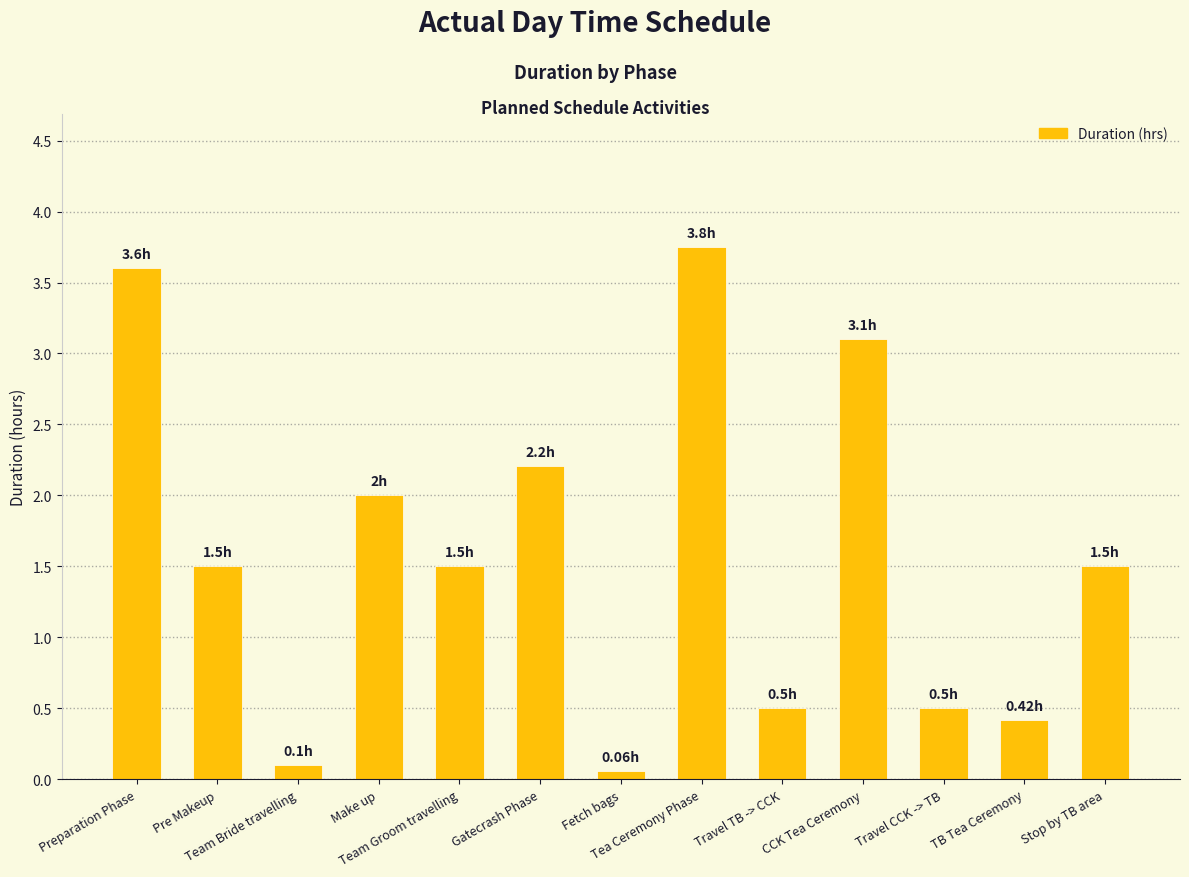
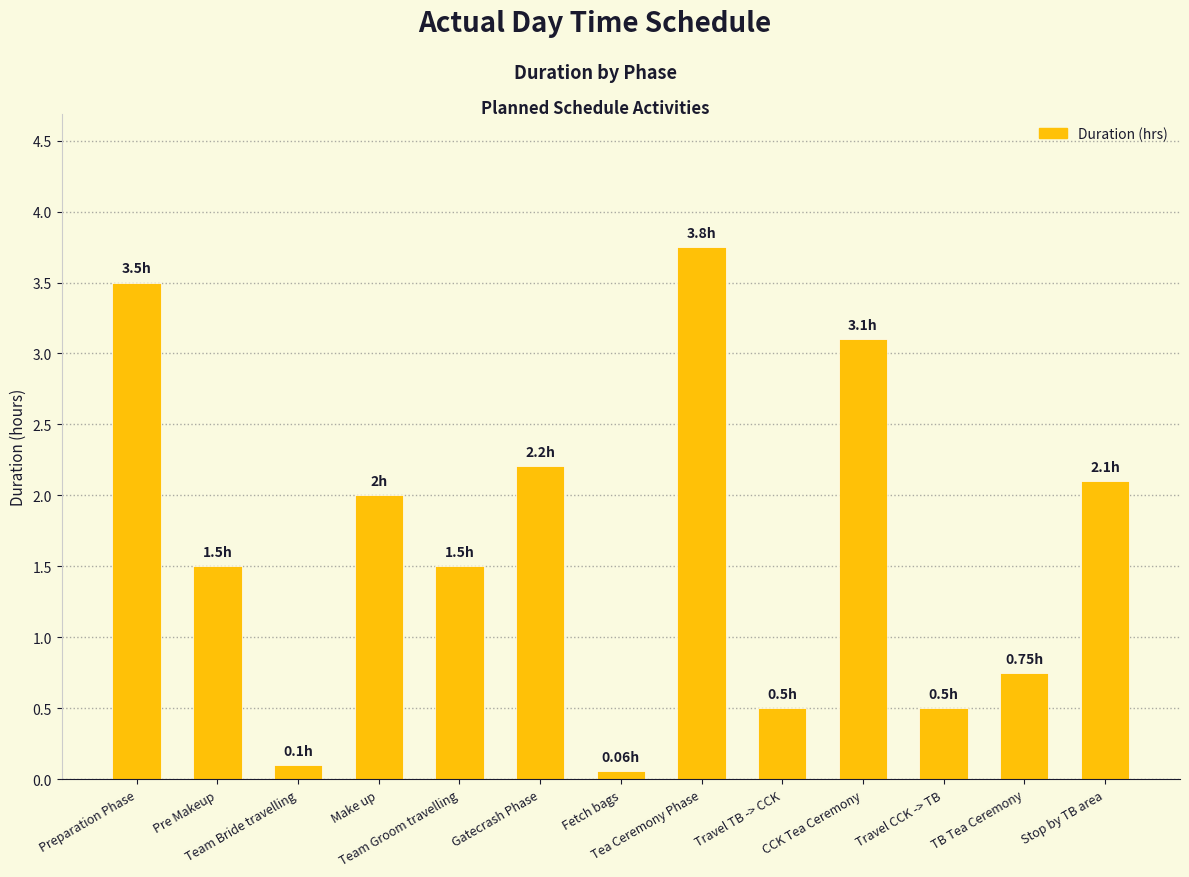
  {
-   "Preparation Phase": "3.6h",
+   "Preparation Phase": "3.5h",
    "Pre Makeup": "1.5h",
    "Team Bride travelling": "0.1h",
    "Make up": "2h",
    "Team Groom travelling": "1.5h",
    "Gatecrash Phase": "2.2h",
    "Fetch bags": "0.06h",
    "Tea Ceremony Phase": "3.8h",
    "Travel TB -> CCK": "0.5h",
    "CCK Tea Ceremony": "3.1h",
    "Travel CCK -> TB": "0.5h",
-   "TB Tea Ceremony": "0.42h",
-   "Stop by TB area": "1.5h"
+   "TB Tea Ceremony": "0.75h",
+   "Stop by TB area": "2.1h"
  }
